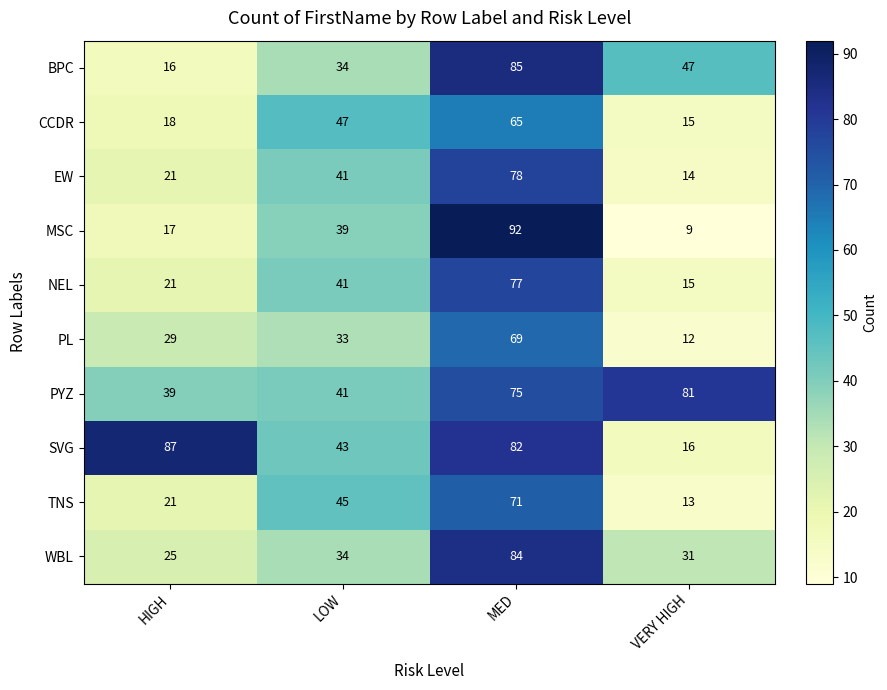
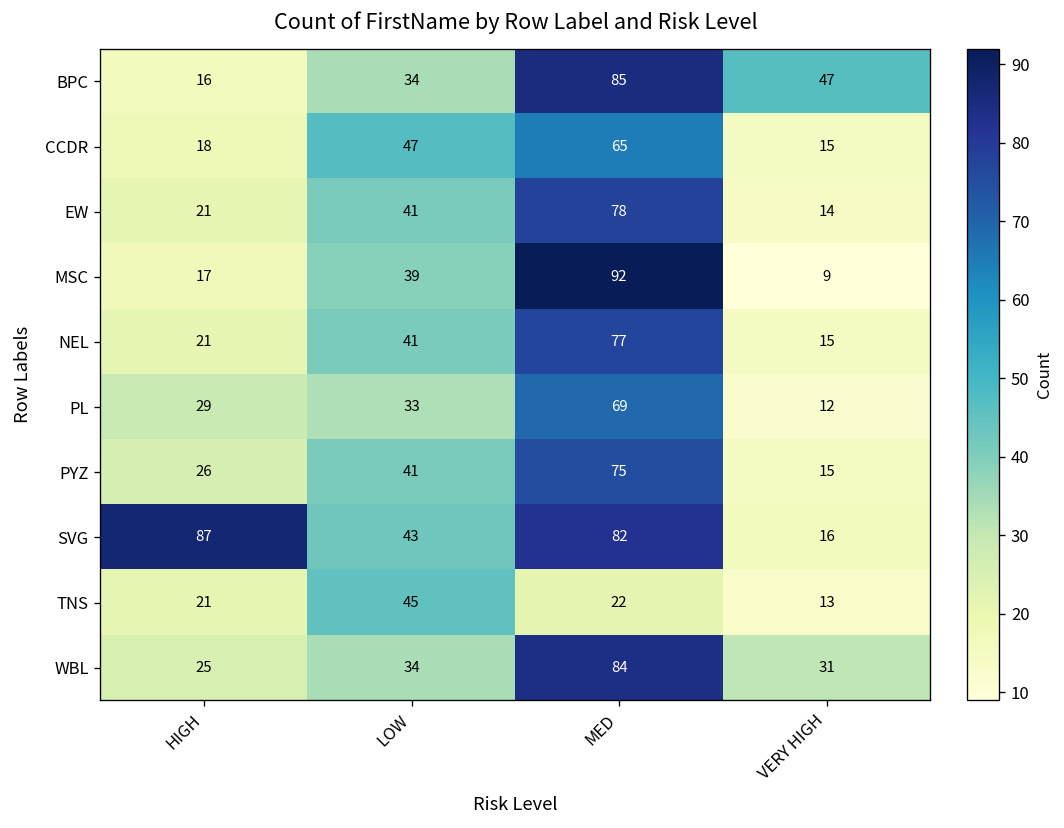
  {
    "BPC": {
      "HIGH": 16,
      "LOW": 34,
      "MED": 85,
      "VERY HIGH": 47
    },
    "CCDR": {
      "HIGH": 18,
      "LOW": 47,
      "MED": 65,
      "VERY HIGH": 15
    },
    "EW": {
      "HIGH": 21,
      "LOW": 41,
      "MED": 78,
      "VERY HIGH": 14
    },
    "MSC": {
      "HIGH": 17,
      "LOW": 39,
      "MED": 92,
      "VERY HIGH": 9
    },
    "NEL": {
      "HIGH": 21,
      "LOW": 41,
      "MED": 77,
      "VERY HIGH": 15
    },
    "PL": {
      "HIGH": 29,
      "LOW": 33,
      "MED": 69,
      "VERY HIGH": 12
    },
    "PYZ": {
-     "HIGH": 39,
+     "HIGH": 26,
      "LOW": 41,
      "MED": 75,
-     "VERY HIGH": 81
+     "VERY HIGH": 15
    },
    "SVG": {
      "HIGH": 87,
      "LOW": 43,
      "MED": 82,
      "VERY HIGH": 16
    },
    "TNS": {
      "HIGH": 21,
      "LOW": 45,
-     "MED": 71,
+     "MED": 22,
      "VERY HIGH": 13
    },
    "WBL": {
      "HIGH": 25,
      "LOW": 34,
      "MED": 84,
      "VERY HIGH": 31
    }
  }
